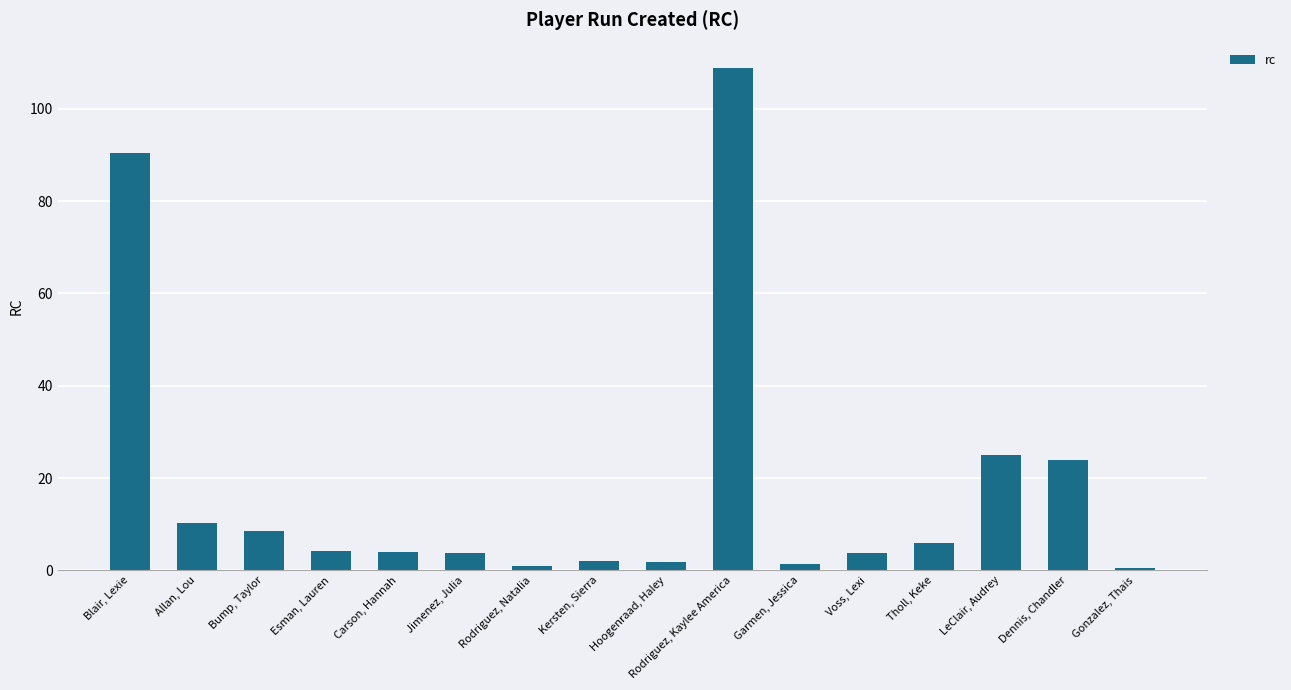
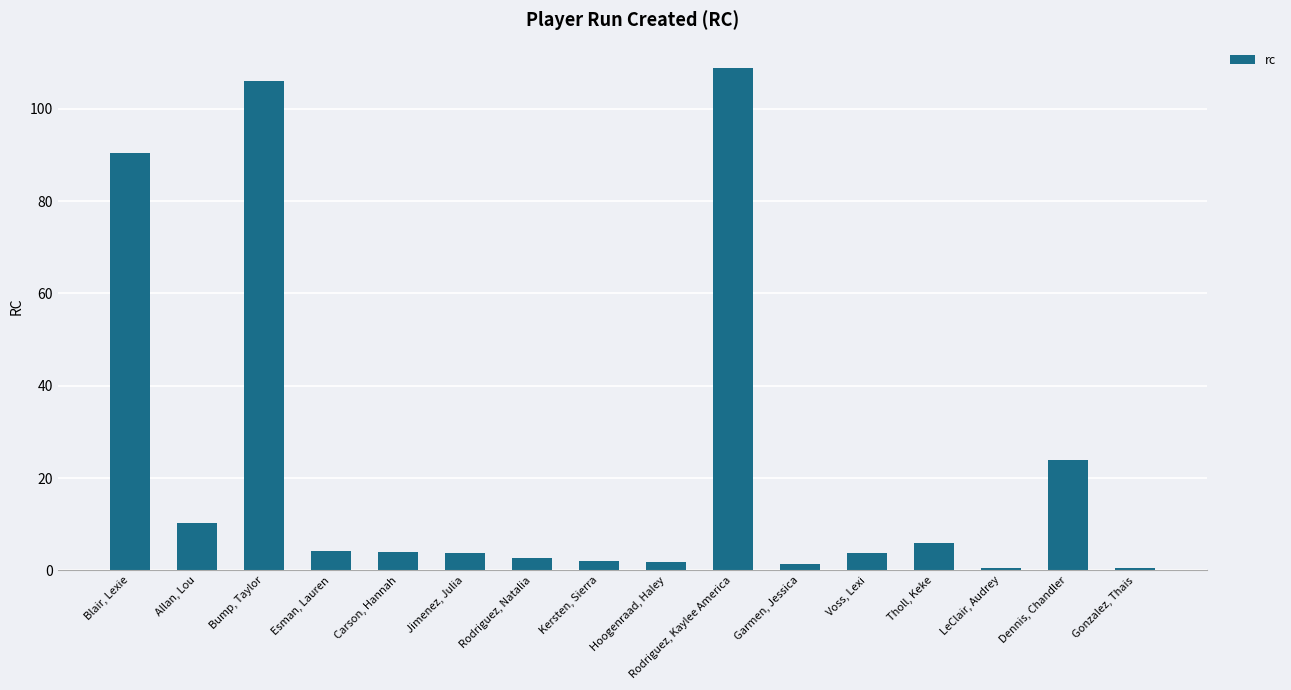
  {
    "Blair, Lexie": 90,
    "Allan, Lou": 10,
-   "Bump, Taylor": 9,
+   "Bump, Taylor": 106,
    "Esman, Lauren": 4,
    "Carson, Hannah": 4,
    "Jimenez, Julia": 4,
-   "Rodriguez, Natalia": 1,
+   "Rodriguez, Natalia": 3,
    "Kersten, Sierra": 2,
    "Hoogenraad, Haley": 2,
    "Rodriguez, Kaylee America": 109,
    "Garmen, Jessica": 1,
    "Voss, Lexi": 4,
    "Tholl, Keke": 6,
-   "LeClair, Audrey": 25,
+   "LeClair, Audrey": 1,
    "Dennis, Chandler": 24,
    "Gonzalez, Thais": 1
  }
